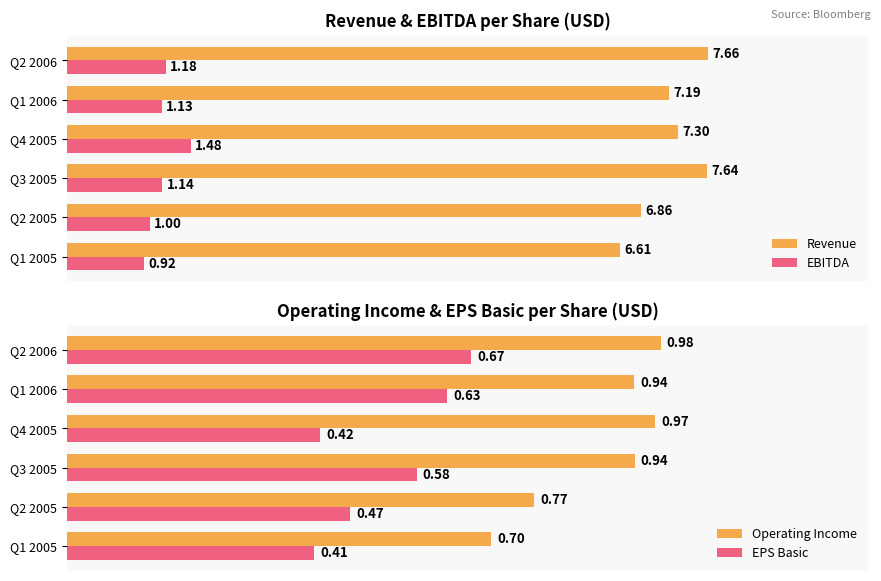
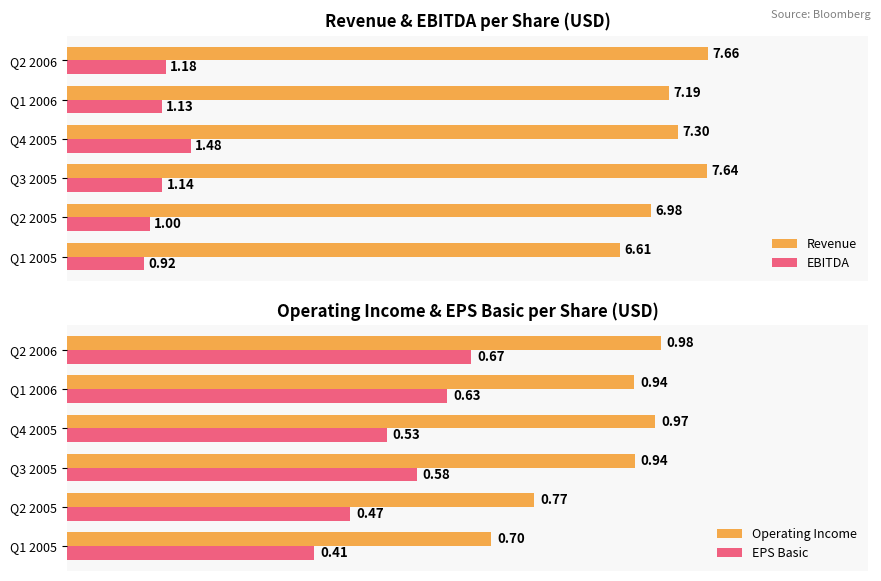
  {
    "Revenue & EBITDA per Share (USD)": {
      "Revenue": {
        "Q2 2006": 7.66,
        "Q1 2006": 7.19,
        "Q4 2005": 7.30,
        "Q3 2005": 7.64,
-       "Q2 2005": 6.86,
+       "Q2 2005": 6.98,
        "Q1 2005": 6.61
      },
      "EBITDA": {
        "Q2 2006": 1.18,
        "Q1 2006": 1.13,
        "Q4 2005": 1.48,
        "Q3 2005": 1.14,
        "Q2 2005": 1.00,
        "Q1 2005": 0.92
      }
    },
    "Operating Income & EPS Basic per Share (USD)": {
      "Operating Income": {
        "Q2 2006": 0.98,
        "Q1 2006": 0.94,
        "Q4 2005": 0.97,
        "Q3 2005": 0.94,
        "Q2 2005": 0.77,
        "Q1 2005": 0.70
      },
      "EPS Basic": {
        "Q2 2006": 0.67,
        "Q1 2006": 0.63,
-       "Q4 2005": 0.42,
+       "Q4 2005": 0.53,
        "Q3 2005": 0.58,
        "Q2 2005": 0.47,
        "Q1 2005": 0.41
      }
    }
  }
